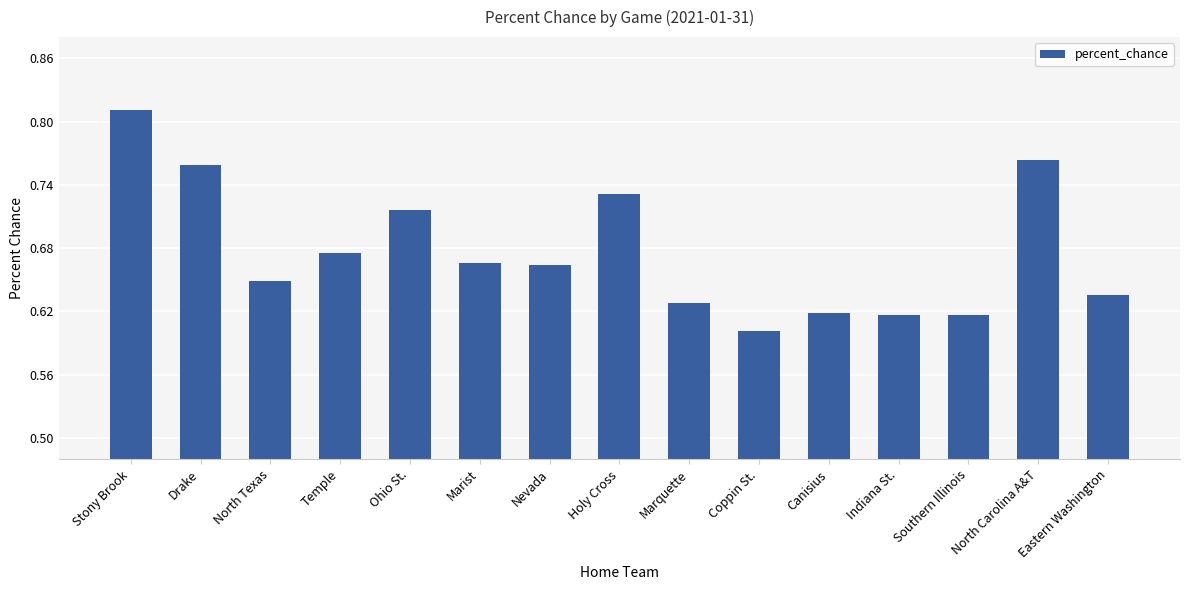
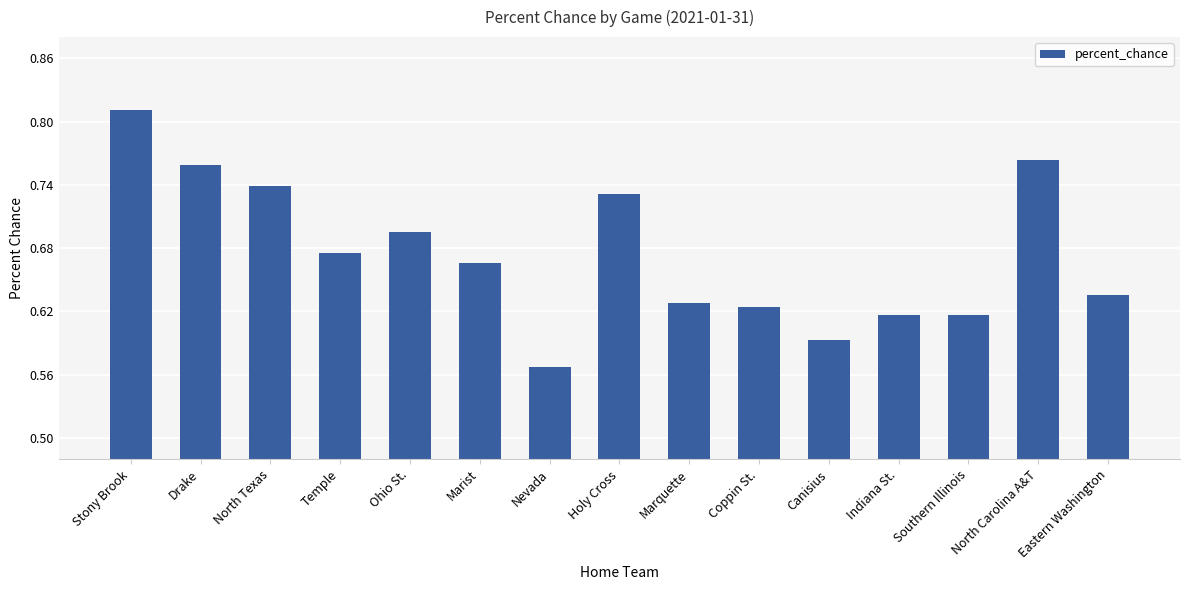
  {
    "Stony Brook": 0.811,
    "Drake": 0.759,
-   "North Texas": 0.649,
+   "North Texas": 0.739,
    "Temple": 0.676,
-   "Ohio St.": 0.716,
+   "Ohio St.": 0.695,
    "Marist": 0.666,
-   "Nevada": 0.664,
+   "Nevada": 0.568,
    "Holy Cross": 0.731,
    "Marquette": 0.628,
-   "Coppin St.": 0.602,
-   "Canisius": 0.618,
+   "Coppin St.": 0.625,
+   "Canisius": 0.593,
    "Indiana St.": 0.617,
    "Southern Illinois": 0.616,
    "North Carolina A&T": 0.764,
    "Eastern Washington": 0.636
  }
